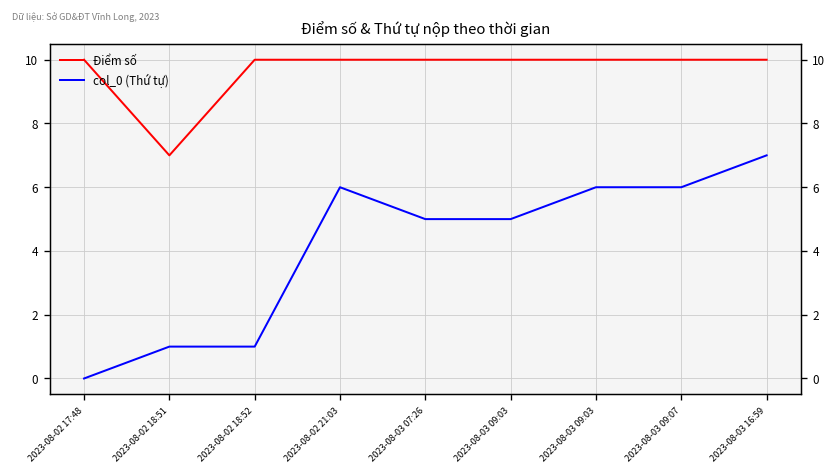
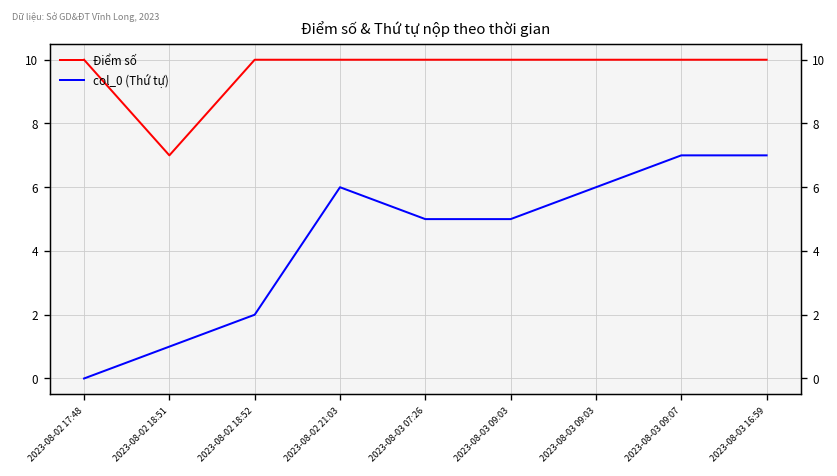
  {
    "Điểm số": {
      "2023-08-02 17:48": 10,
      "2023-08-02 18:51": 7,
      "2023-08-02 18:52": 10,
      "2023-08-02 21:03": 10,
      "2023-08-03 07:26": 10,
      "2023-08-03 09:07": 10,
      "2023-08-03 16:59": 10
    },
    "col_0 (Thứ tự)": {
      "2023-08-02 17:48": 0,
      "2023-08-02 18:51": 1,
-     "2023-08-02 18:52": 1,
+     "2023-08-02 18:52": 2,
      "2023-08-02 21:03": 6,
      "2023-08-03 07:26": 5,
-     "2023-08-03 09:07": 6,
+     "2023-08-03 09:07": 7,
      "2023-08-03 16:59": 7
    }
  }
